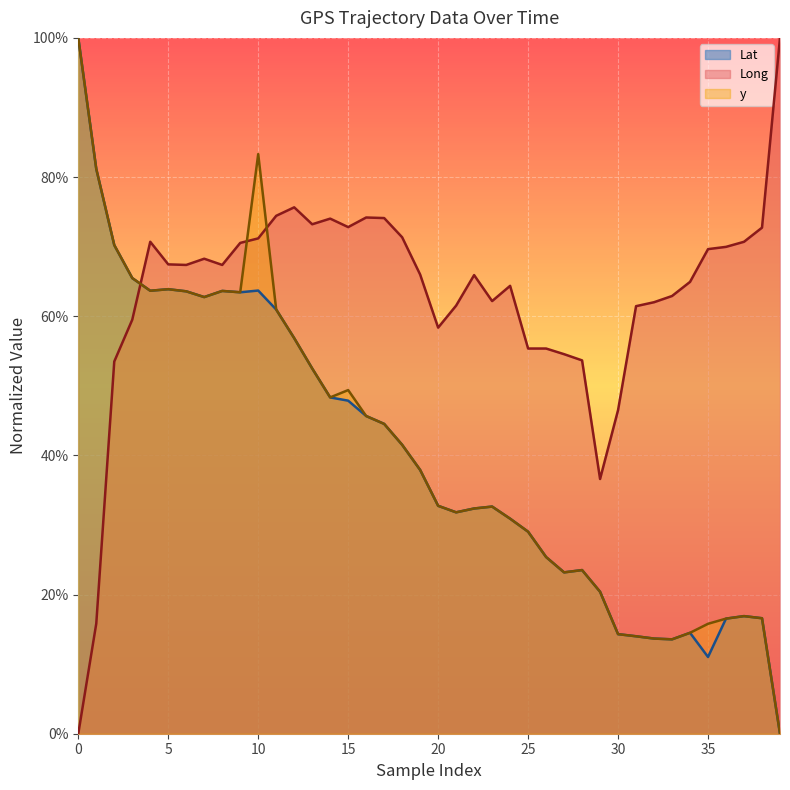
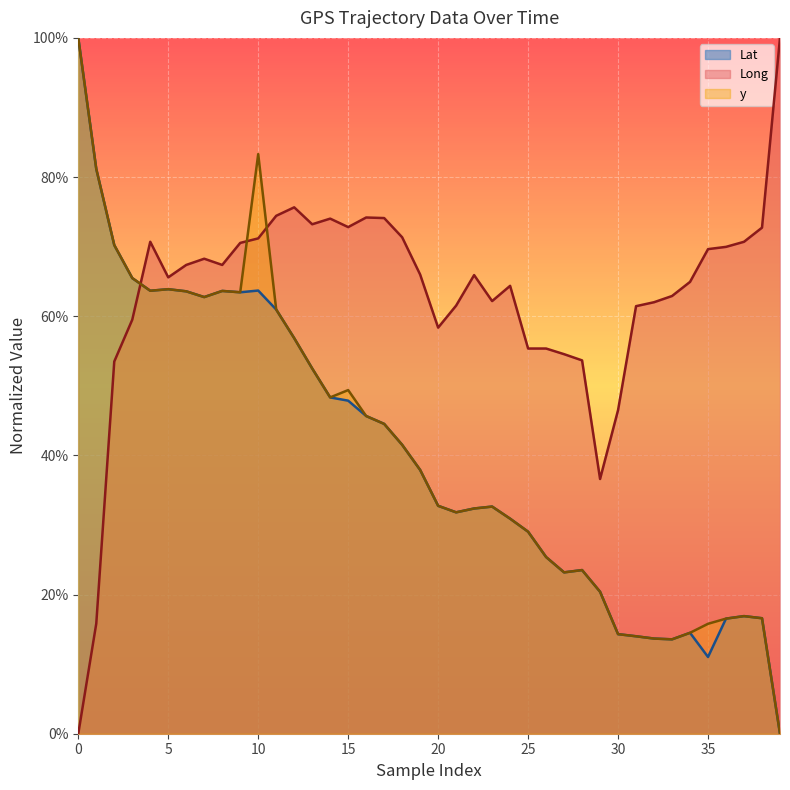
  {
    "Lat": {
      "10": "64%",
      "15": "48%",
      "35": "11%"
    },
    "Long": {
      "0": "0%",
-     "5": "67%",
+     "5": "66%",
      "10": "71%",
      "15": "73%",
      "20": "58%",
      "25": "55%",
      "30": "47%",
      "35": "70%"
    },
    "y": {
      "10": "83%",
      "15": "49%",
      "35": "16%"
    }
  }
